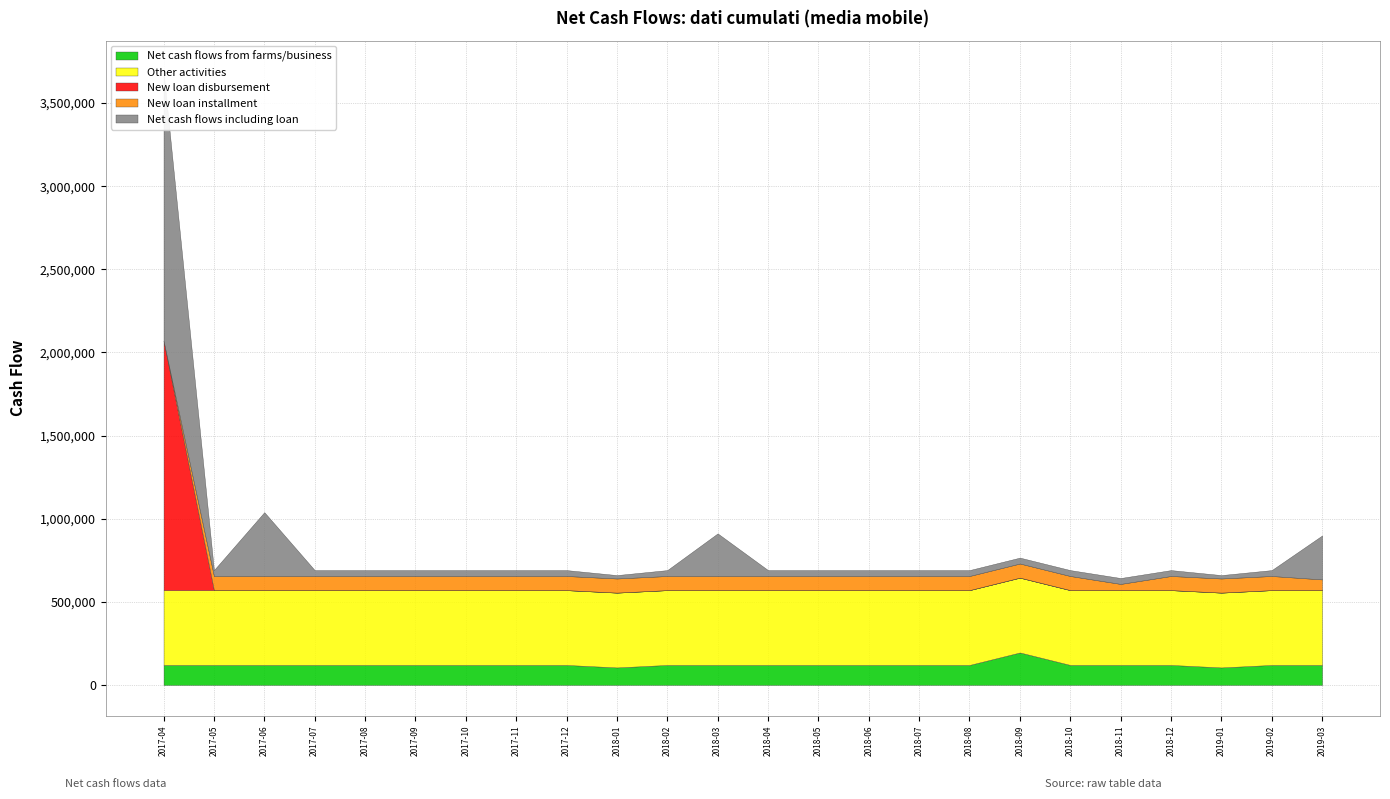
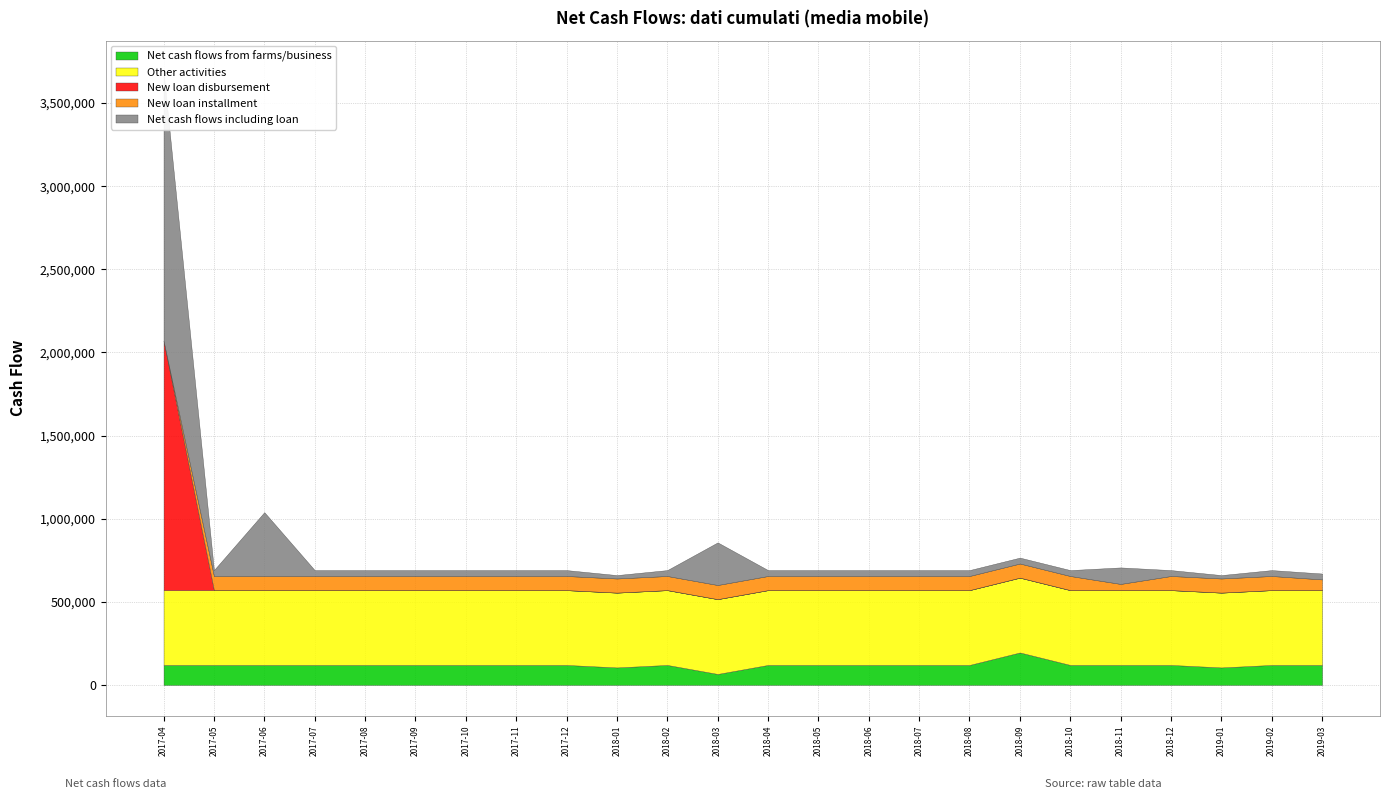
  {
    "Net cash flows from farms/business": {
      "2017-04": "120,000",
      "2017-05": "120,000",
      "2017-06": "120,000",
      "2017-07": "120,000",
      "2017-08": "120,000",
      "2017-09": "120,000",
      "2017-10": "120,000",
      "2017-11": "120,000",
      "2017-12": "120,000",
      "2018-01": "110,000",
      "2018-02": "120,000",
-     "2018-03": "120,000",
+     "2018-03": "70,000",
      "2018-04": "120,000",
      "2018-05": "120,000",
      "2018-06": "120,000",
      "2018-07": "120,000",
      "2018-08": "120,000",
      "2018-09": "200,000",
      "2018-10": "120,000",
      "2018-11": "120,000",
      "2018-12": "120,000",
      "2019-01": "110,000",
      "2019-02": "120,000",
      "2019-03": "120,000"
    },
    "Other activities": {
      "2017-04": "450,000"
    },
    "New loan installment": {
      "2017-05": "90,000",
      "2017-06": "90,000",
      "2017-07": "90,000",
      "2017-08": "90,000",
      "2017-09": "90,000",
      "2017-10": "90,000",
      "2017-11": "90,000",
      "2017-12": "90,000",
      "2018-01": "90,000",
      "2018-02": "90,000",
      "2018-03": "90,000",
      "2018-04": "90,000",
      "2018-05": "90,000",
      "2018-06": "90,000",
      "2018-07": "90,000",
      "2018-08": "90,000",
      "2018-09": "90,000",
      "2018-10": "90,000",
      "2018-11": "40,000",
      "2018-12": "90,000",
      "2019-01": "90,000",
      "2019-02": "90,000",
      "2019-03": "60,000"
    },
    "Net cash flows including loan": {
      "2017-05": "40,000",
      "2017-06": "380,000",
      "2017-07": "40,000",
      "2017-08": "40,000",
      "2017-09": "40,000",
      "2017-10": "40,000",
      "2017-11": "40,000",
      "2017-12": "40,000",
      "2018-01": "20,000",
      "2018-02": "40,000",
      "2018-03": "260,000",
      "2018-04": "40,000",
      "2018-05": "40,000",
      "2018-06": "40,000",
      "2018-07": "40,000",
      "2018-08": "40,000",
      "2018-09": "40,000",
      "2018-10": "40,000",
-     "2018-11": "40,000",
+     "2018-11": "100,000",
      "2018-12": "40,000",
      "2019-01": "20,000",
      "2019-02": "40,000",
-     "2019-03": "260,000"
+     "2019-03": "40,000"
    }
  }
